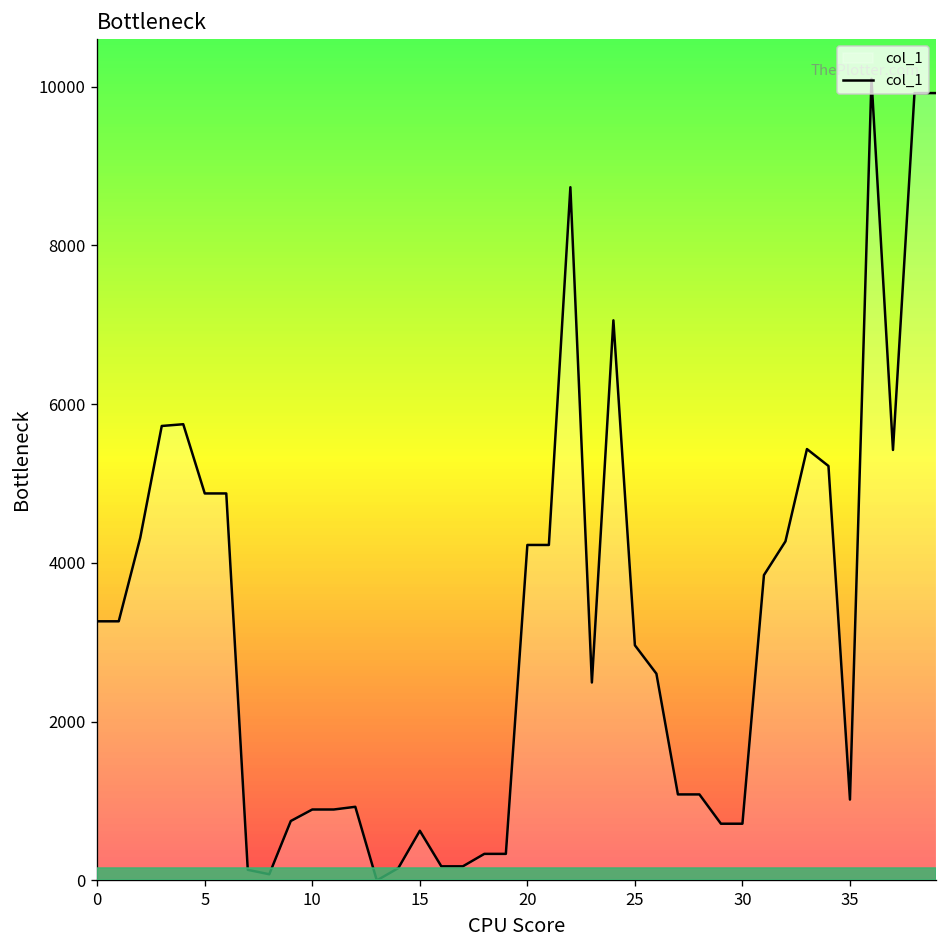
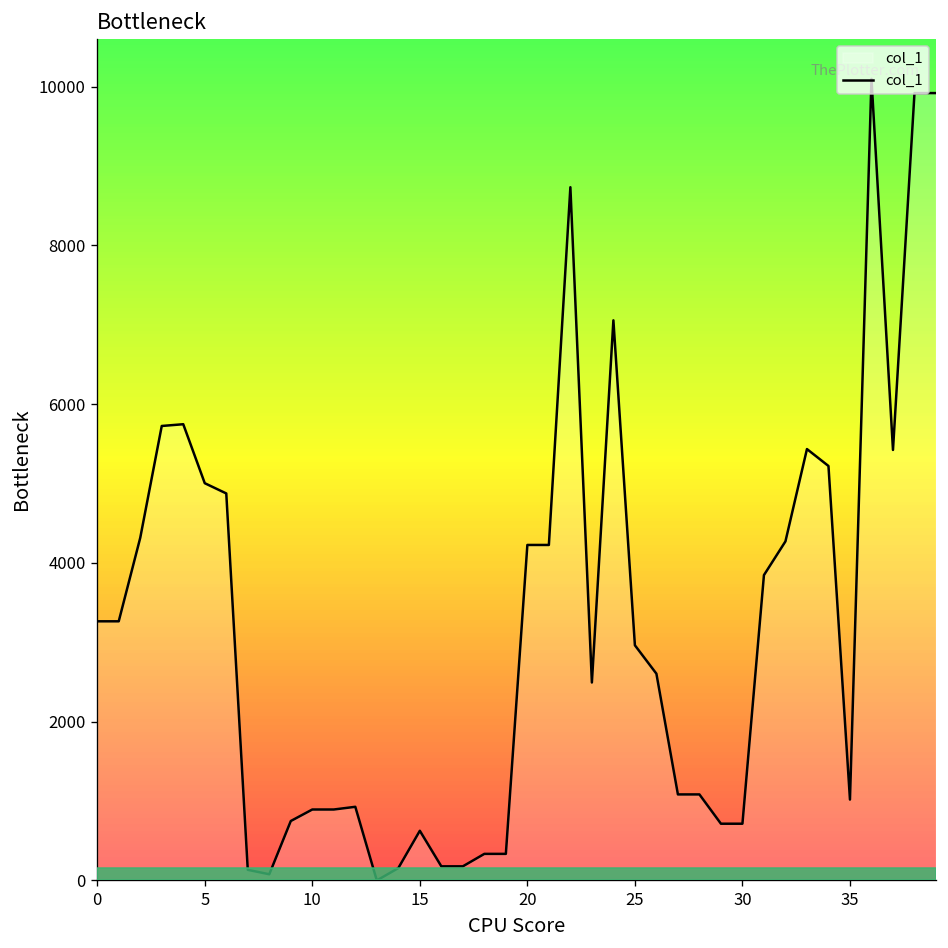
  {
    "0": 3300,
-   "5": 4900,
+   "5": 5000,
    "10": 900,
    "15": 600,
    "20": 4200,
    "25": 3000,
    "30": 700,
    "35": 1000
  }
